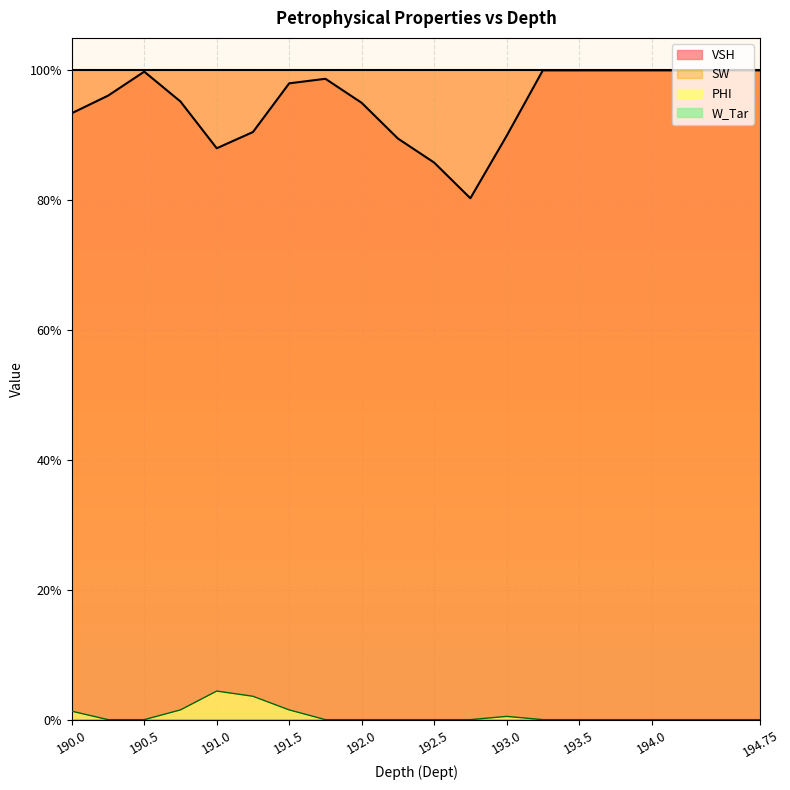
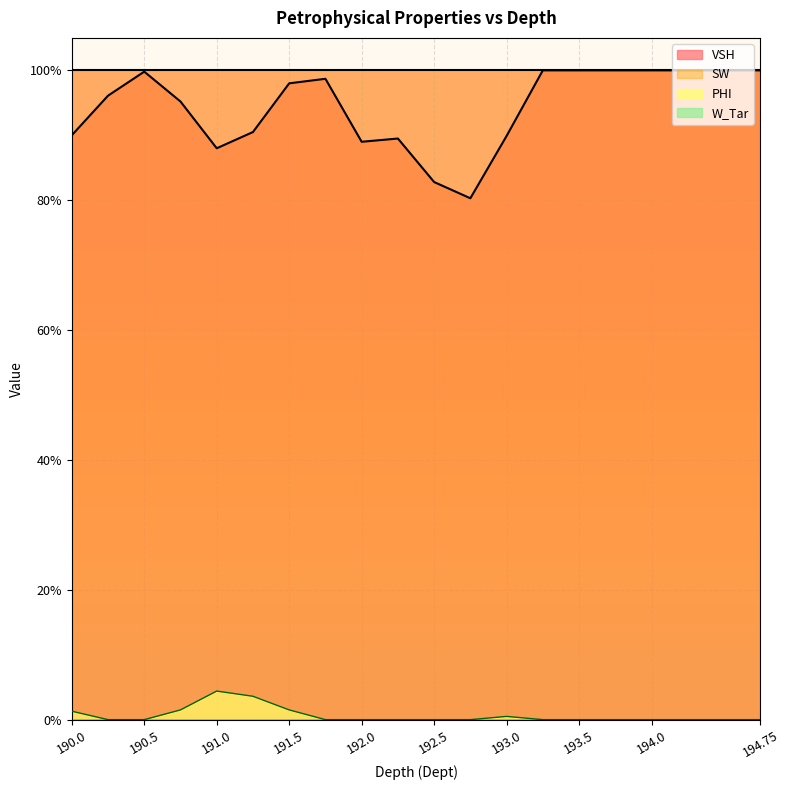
  {
    "VSH": {
-     "190.0": "93%",
+     "190.0": "90%",
      "191.0": "88%",
      "191.5": "98%",
-     "192.0": "95%",
-     "192.5": "86%",
+     "192.0": "89%",
+     "192.5": "83%",
      "193.0": "90%"
    },
    "W_Tar": {
      "190.0": "0%",
      "191.0": "0%",
      "191.5": "0%",
      "193.0": "0%"
    }
  }
